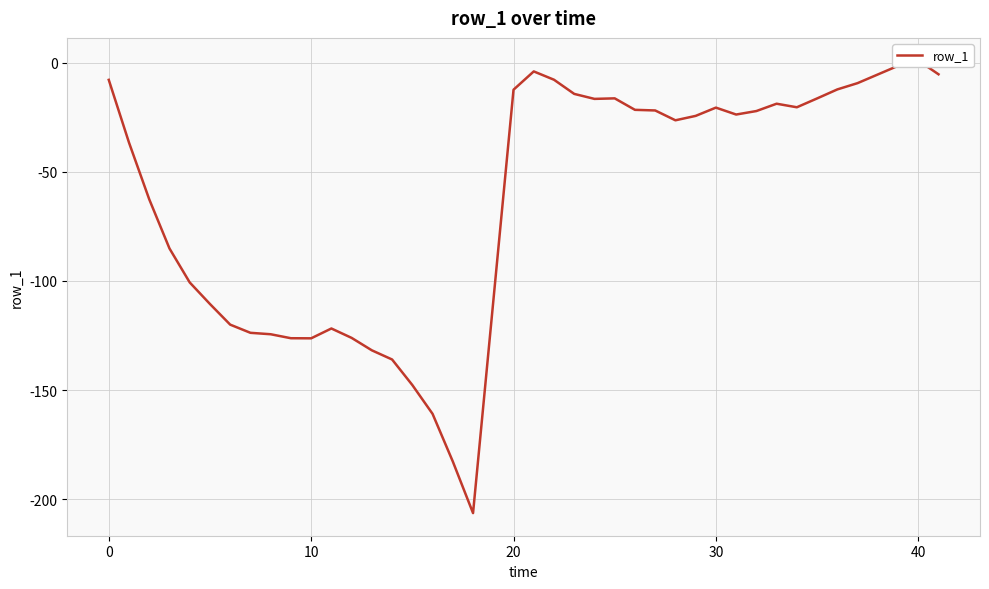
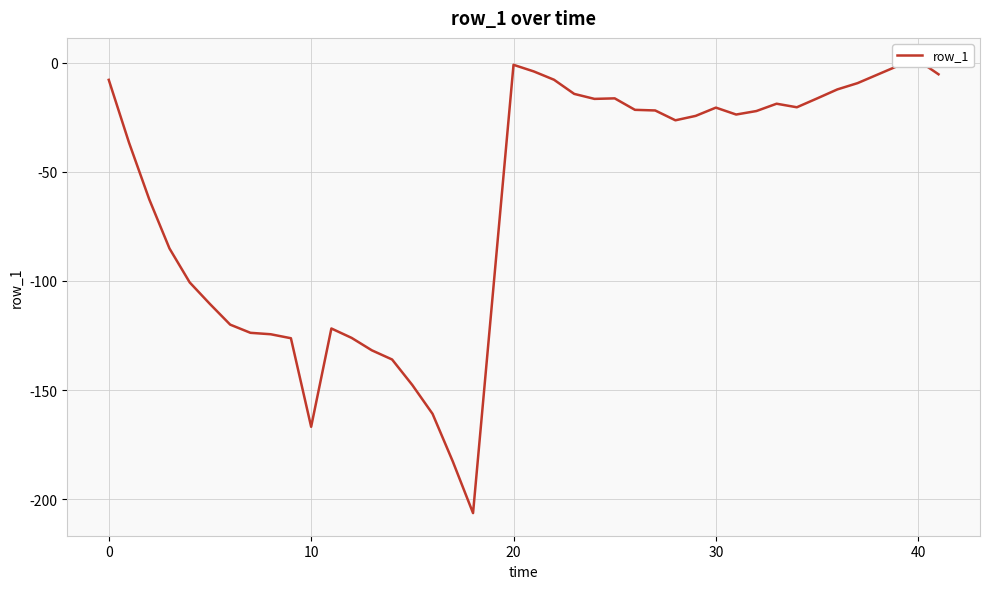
  {
    "0": -8,
-   "10": -126,
-   "20": -12,
+   "10": -167,
+   "20": -1,
    "30": -21
  }
